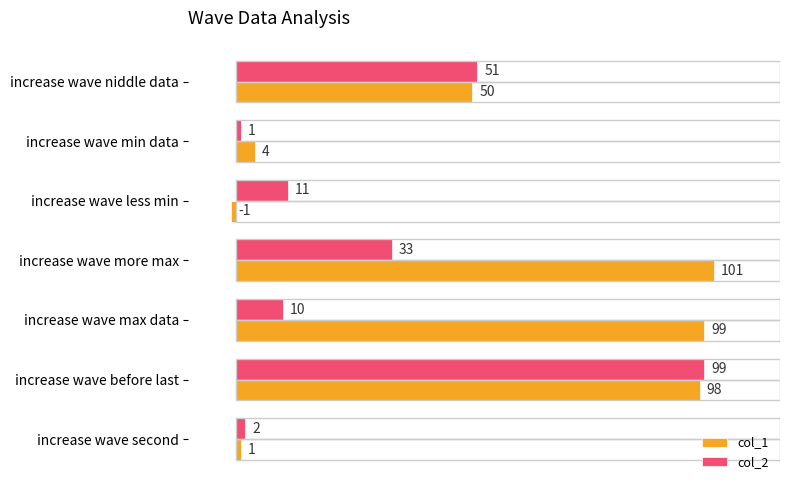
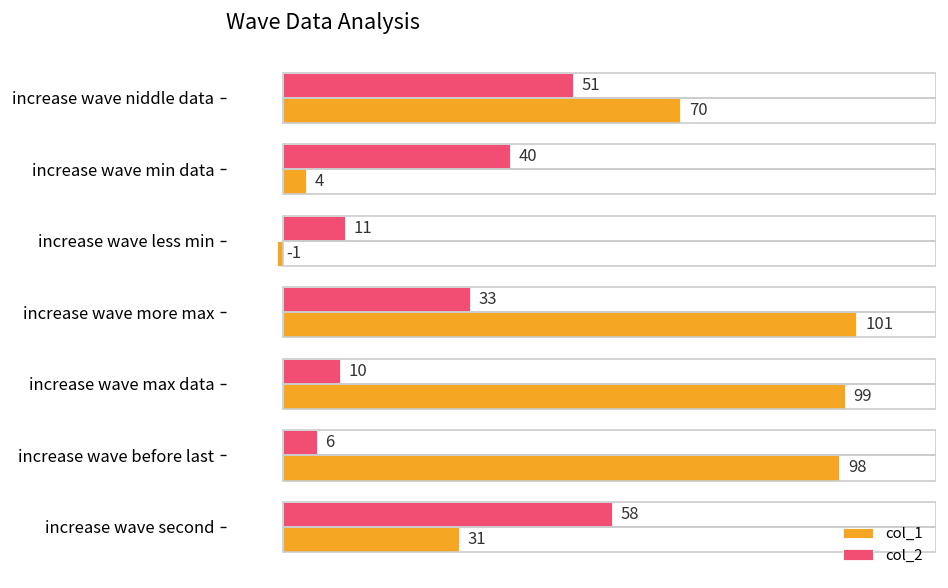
  {
    "col_1": {
-     "increase wave niddle data": 50,
+     "increase wave niddle data": 70,
      "increase wave min data": 4,
      "increase wave less min": -1,
      "increase wave more max": 101,
      "increase wave max data": 99,
      "increase wave before last": 98,
-     "increase wave second": 1
+     "increase wave second": 31
    },
    "col_2": {
      "increase wave niddle data": 51,
-     "increase wave min data": 1,
+     "increase wave min data": 40,
      "increase wave less min": 11,
      "increase wave more max": 33,
      "increase wave max data": 10,
-     "increase wave before last": 99,
-     "increase wave second": 2
+     "increase wave before last": 6,
+     "increase wave second": 58
    }
  }
